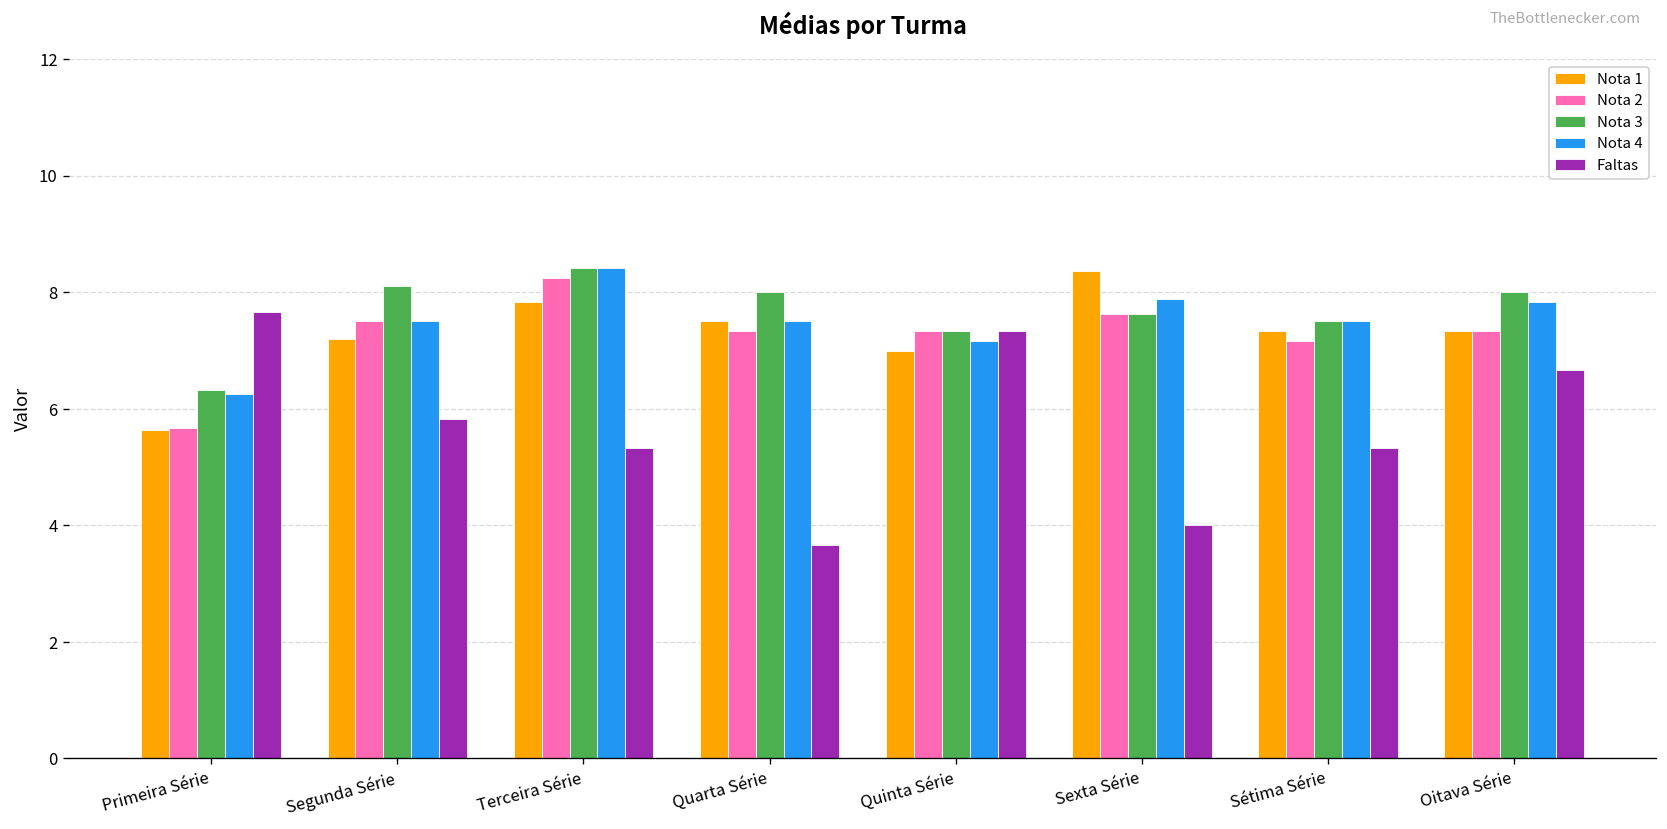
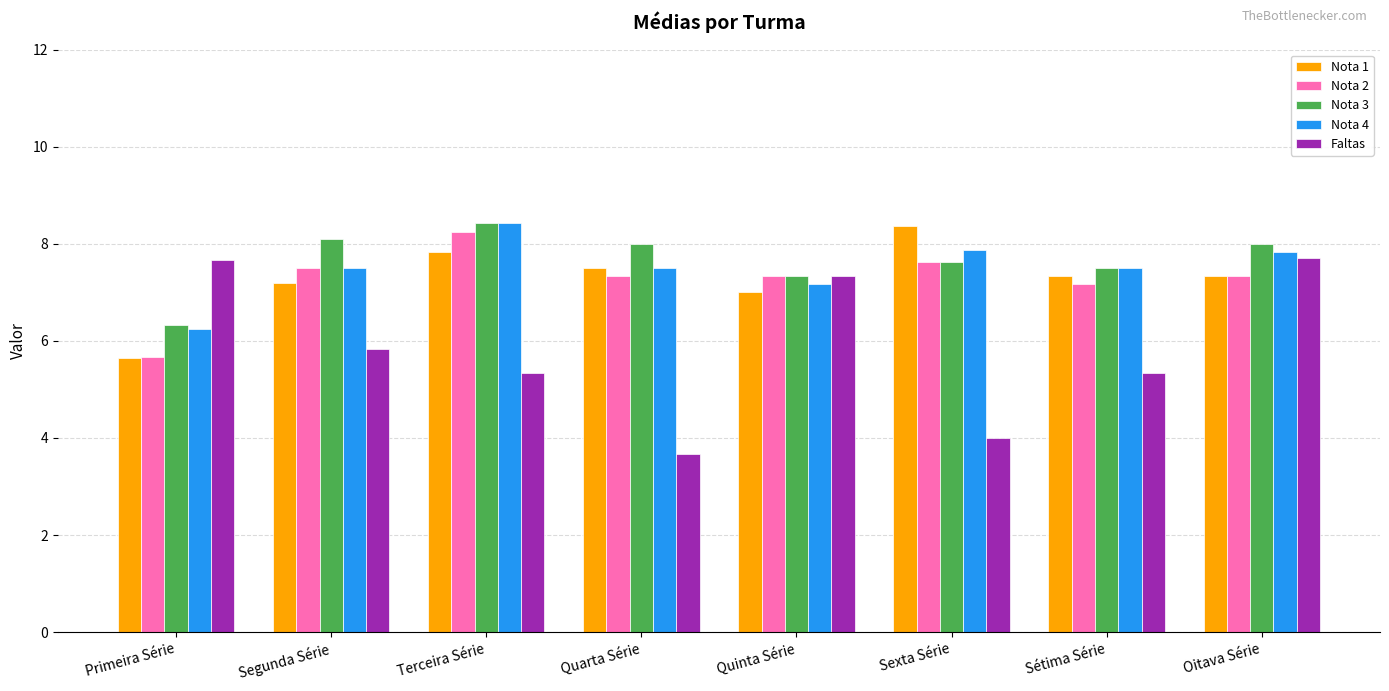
  {
    "Nota 1": {
      "Primeira Série": 5.6,
      "Segunda Série": 7.2,
      "Terceira Série": 7.8,
      "Quarta Série": 7.5,
      "Quinta Série": 7.0,
      "Sexta Série": 8.4,
      "Sétima Série": 7.3,
      "Oitava Série": 7.3
    },
    "Nota 2": {
      "Primeira Série": 5.7,
      "Segunda Série": 7.5,
      "Terceira Série": 8.3,
      "Quarta Série": 7.3,
      "Quinta Série": 7.3,
      "Sexta Série": 7.6,
      "Sétima Série": 7.2,
      "Oitava Série": 7.3
    },
    "Nota 3": {
      "Primeira Série": 6.3,
      "Segunda Série": 8.1,
      "Terceira Série": 8.4,
      "Quarta Série": 8.0,
      "Quinta Série": 7.3,
      "Sexta Série": 7.6,
      "Sétima Série": 7.5,
      "Oitava Série": 8.0
    },
    "Nota 4": {
      "Primeira Série": 6.3,
      "Segunda Série": 7.5,
      "Terceira Série": 8.4,
      "Quarta Série": 7.5,
      "Quinta Série": 7.2,
      "Sexta Série": 7.9,
      "Sétima Série": 7.5,
      "Oitava Série": 7.8
    },
    "Faltas": {
      "Primeira Série": 7.7,
      "Segunda Série": 5.8,
      "Terceira Série": 5.3,
      "Quarta Série": 3.7,
      "Quinta Série": 7.3,
      "Sexta Série": 4.0,
      "Sétima Série": 5.3,
-     "Oitava Série": 6.7
+     "Oitava Série": 7.7
    }
  }
